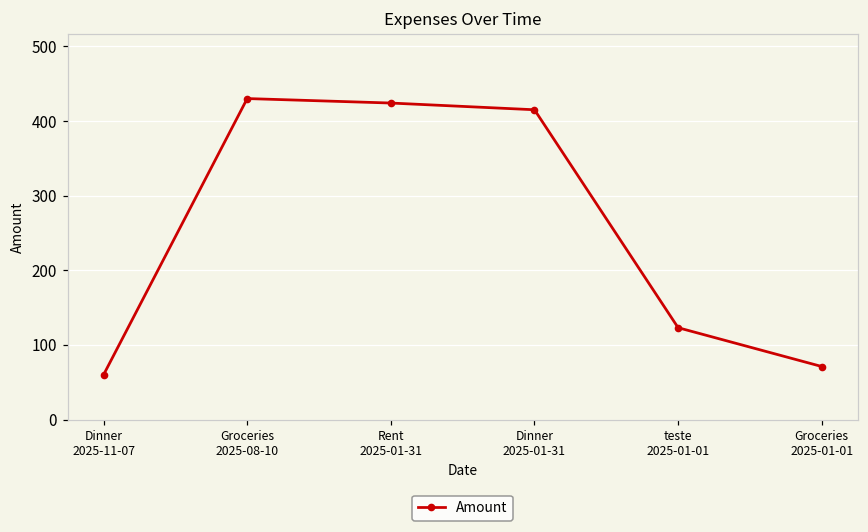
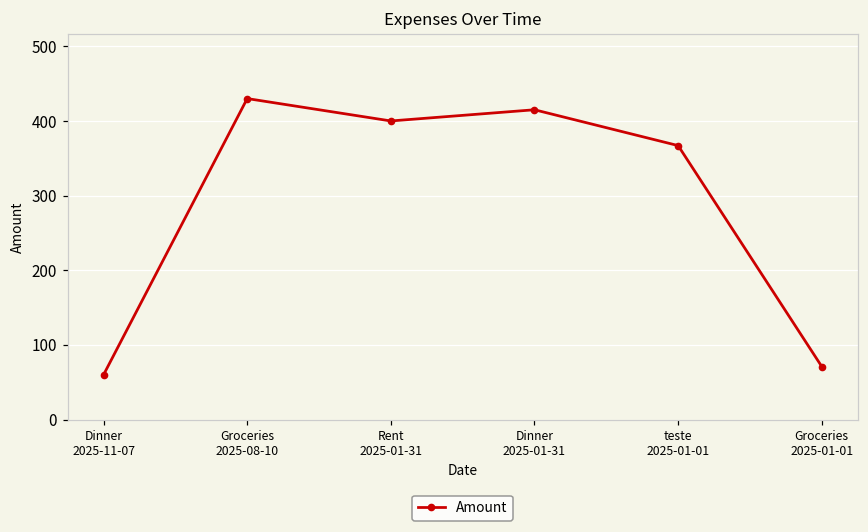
  {
    "Dinner 2025-11-07": 60,
    "Groceries 2025-08-10": 430,
-   "Rent 2025-01-31": 420,
+   "Rent 2025-01-31": 400,
    "Dinner 2025-01-31": 420,
-   "teste 2025-01-01": 120,
+   "teste 2025-01-01": 370,
    "Groceries 2025-01-01": 70
  }
